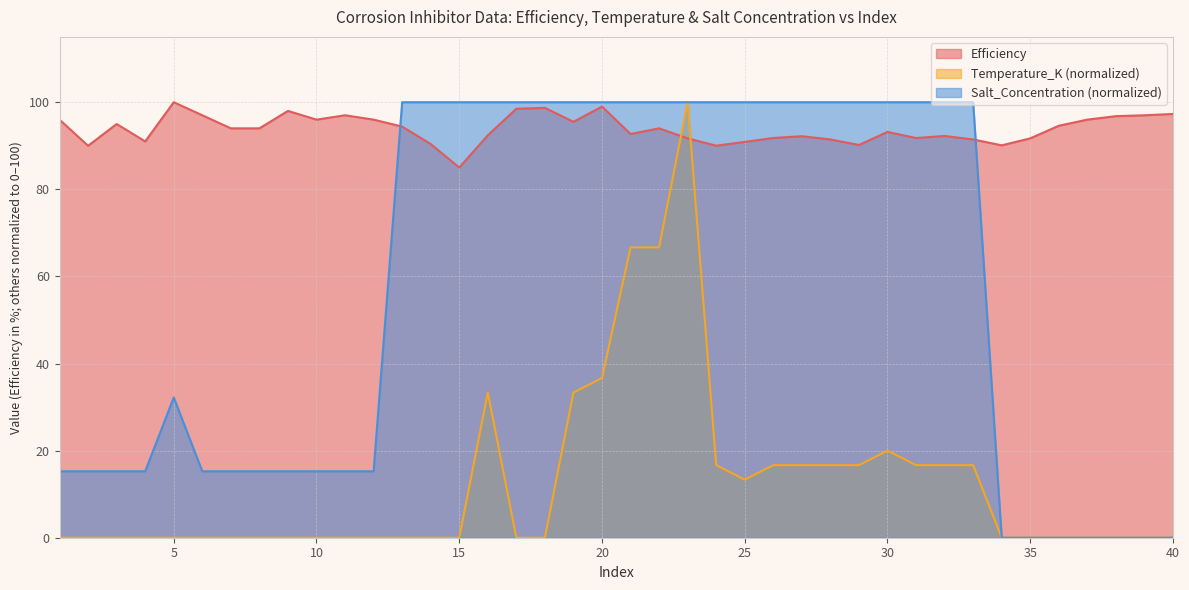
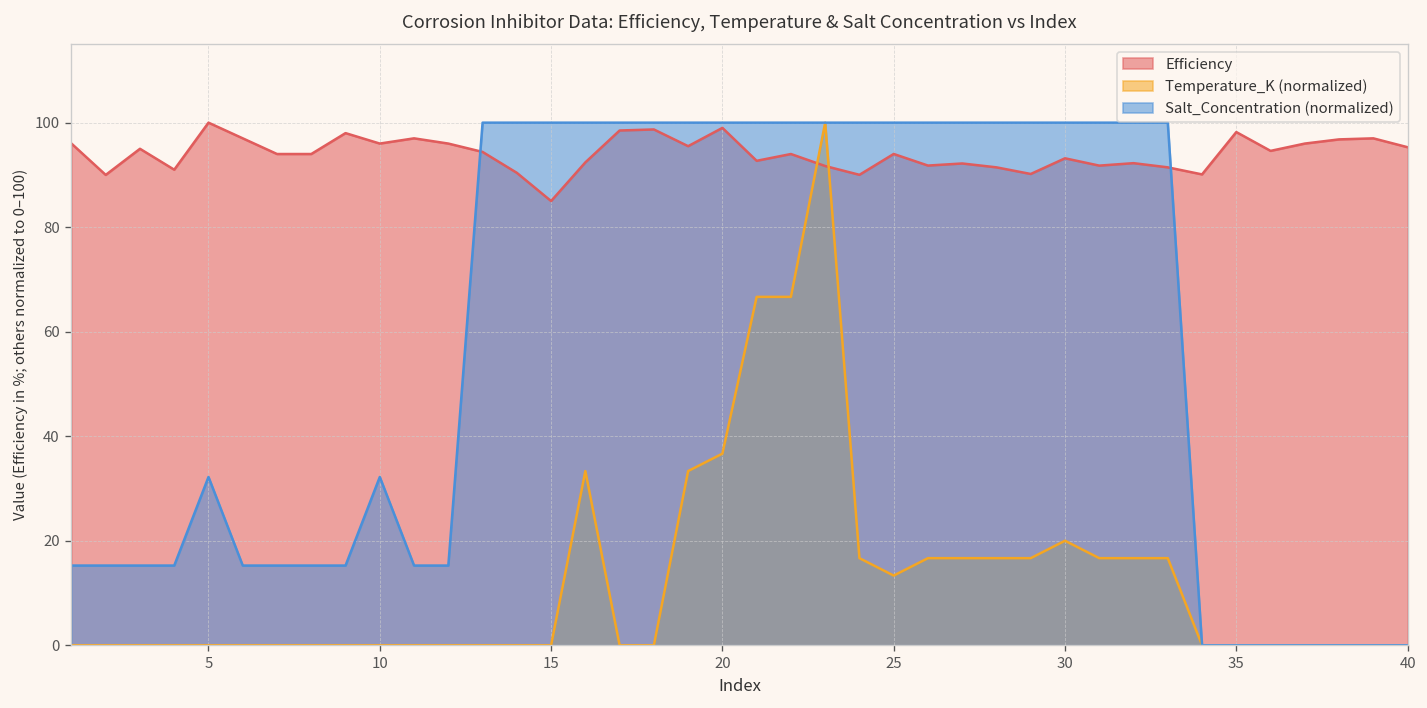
  {
    "Efficiency": {
      "5": 100,
      "10": 96,
      "15": 85,
      "20": 99,
-     "25": 91,
+     "25": 94,
      "30": 93,
-     "35": 92,
-     "40": 97
+     "35": 98,
+     "40": 95
    },
    "Temperature_K (normalized)": {
      "5": 0,
      "10": 0,
      "15": 0,
      "20": 37,
      "25": 13,
      "30": 20
    },
    "Salt_Concentration (normalized)": {
      "5": 32,
-     "10": 15,
+     "10": 32,
      "15": 100,
      "20": 100,
      "25": 100,
      "30": 100
    }
  }
